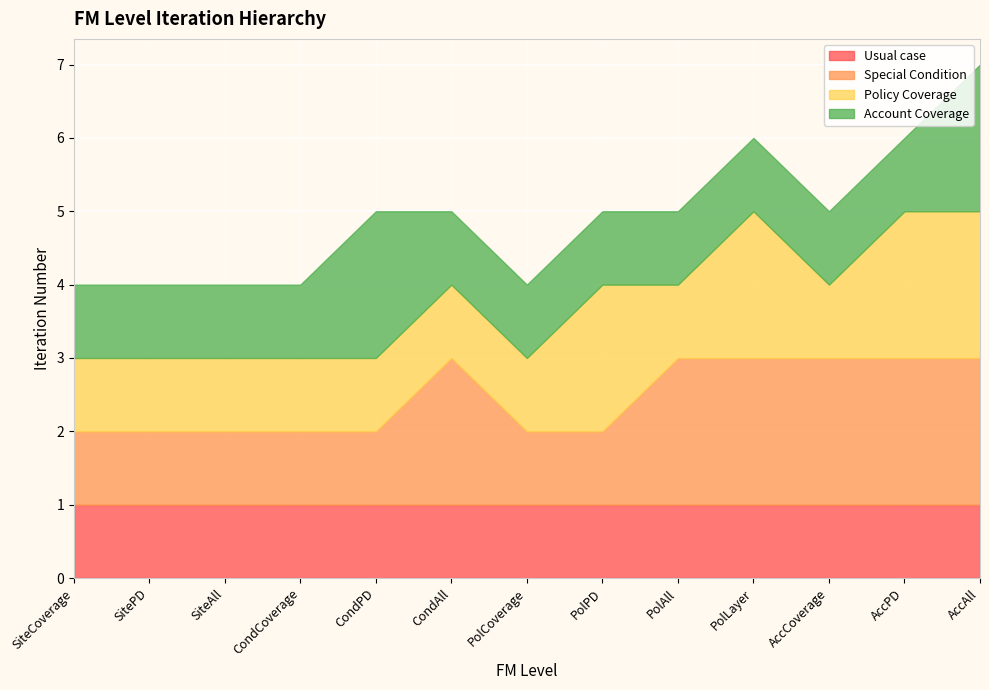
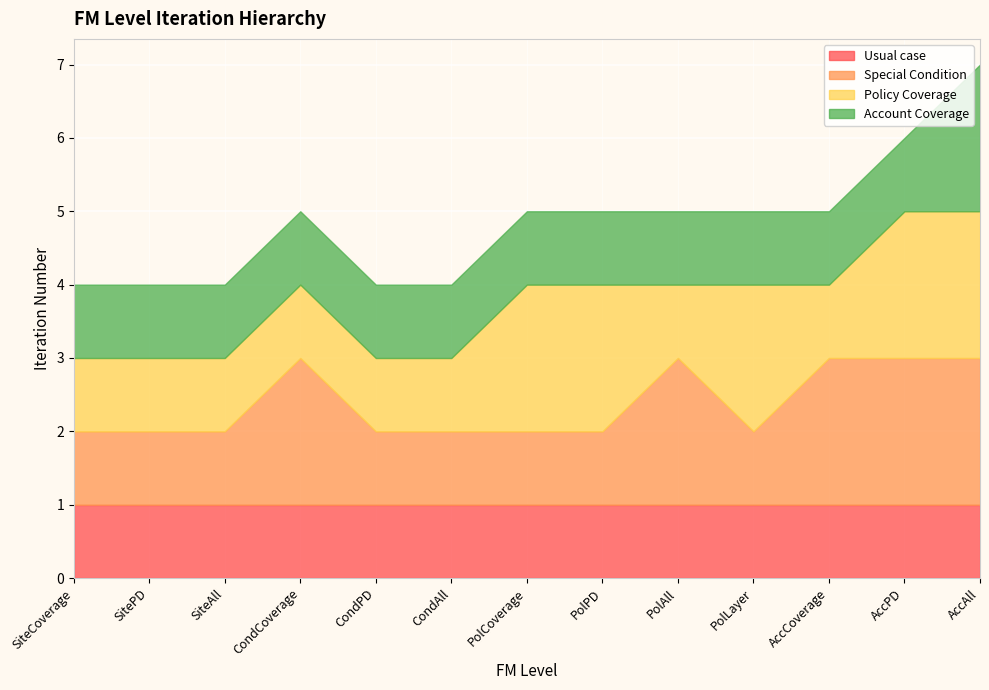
  {
    "Usual case": {
      "SiteCoverage": 1,
      "SitePD": 1,
      "SiteAll": 1,
      "CondCoverage": 1,
      "CondPD": 1,
      "CondAll": 1,
      "PolCoverage": 1,
      "PolPD": 1,
      "PolAll": 1,
      "PolLayer": 1,
      "AccCoverage": 1,
      "AccPD": 1,
      "AccAll": 1
    },
    "Special Condition": {
-     "CondCoverage": 1,
-     "CondAll": 2,
-     "PolLayer": 2
+     "CondCoverage": 2,
+     "CondAll": 1,
+     "PolLayer": 1
    },
    "Policy Coverage": {
-     "PolCoverage": 1
+     "PolCoverage": 2
    },
    "Account Coverage": {
-     "CondPD": 2
+     "CondPD": 1
    }
  }
